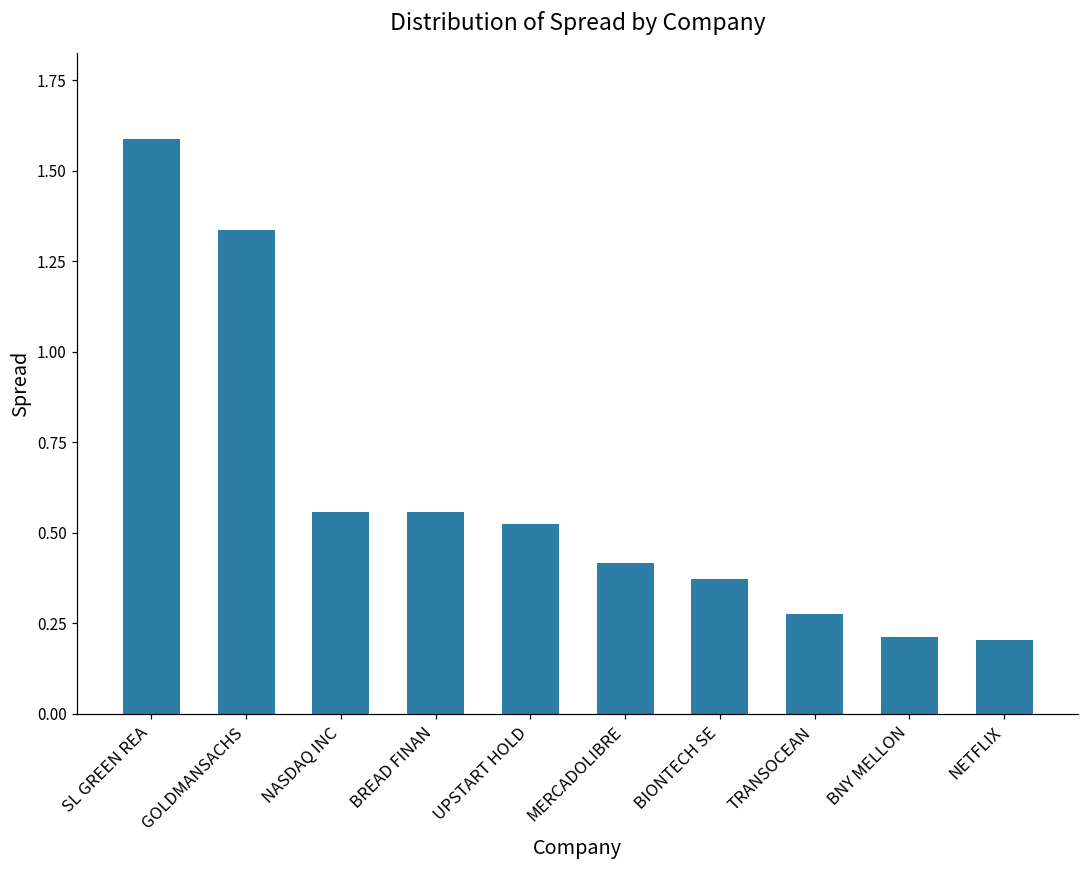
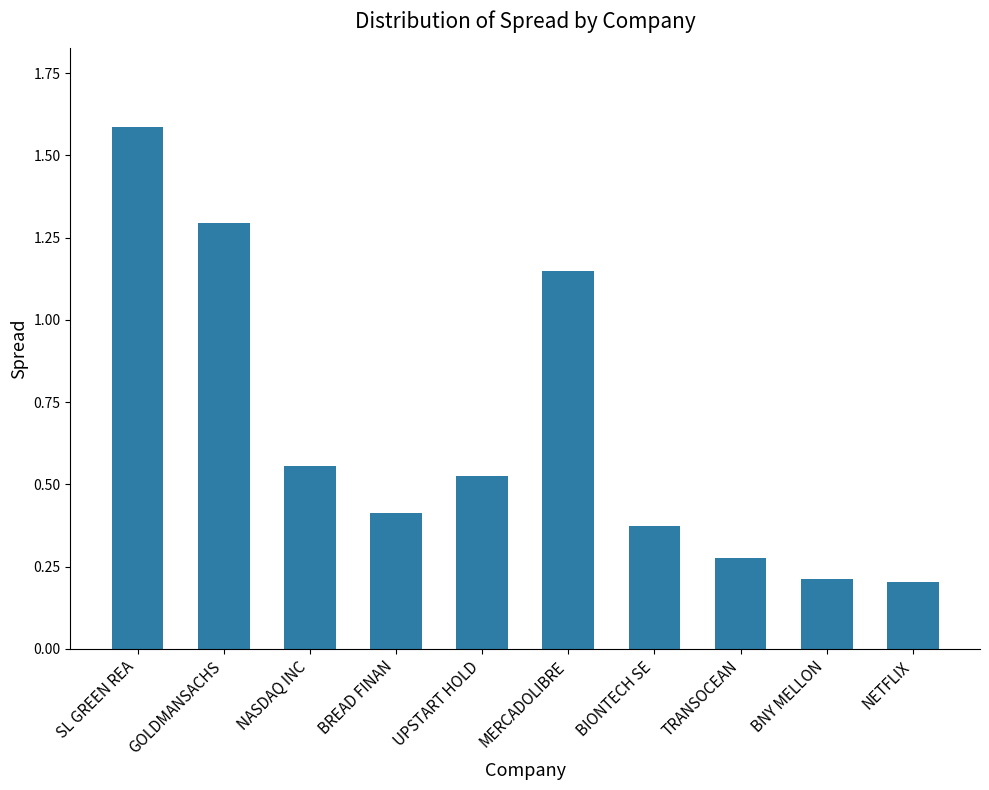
  {
    "SL GREEN REA": 1.59,
-   "GOLDMANSACHS": 1.34,
+   "GOLDMANSACHS": 1.30,
    "NASDAQ INC": 0.56,
-   "BREAD FINAN": 0.56,
+   "BREAD FINAN": 0.41,
    "UPSTART HOLD": 0.52,
-   "MERCADOLIBRE": 0.42,
+   "MERCADOLIBRE": 1.15,
    "BIONTECH SE": 0.37,
    "TRANSOCEAN": 0.27,
    "BNY MELLON": 0.21,
    "NETFLIX": 0.20
  }
